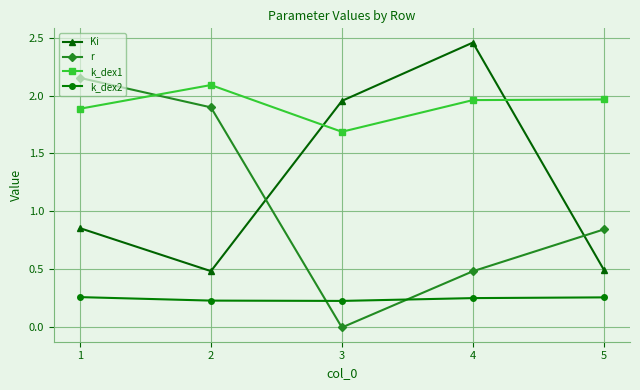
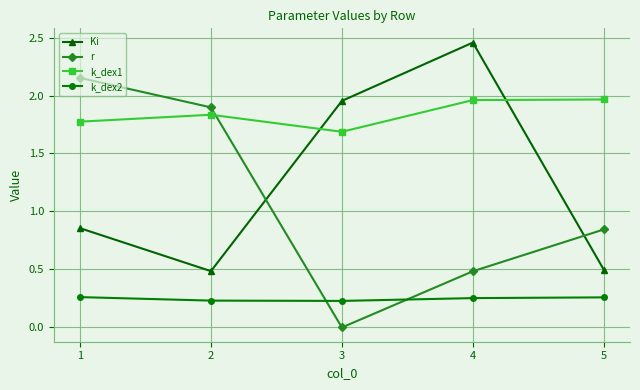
  {
    "k_dex1": {
-     "1": 1.89,
-     "2": 2.09,
+     "1": 1.77,
+     "2": 1.83,
      "3": 1.69,
      "4": 1.96,
      "5": 1.97
    }
  }
